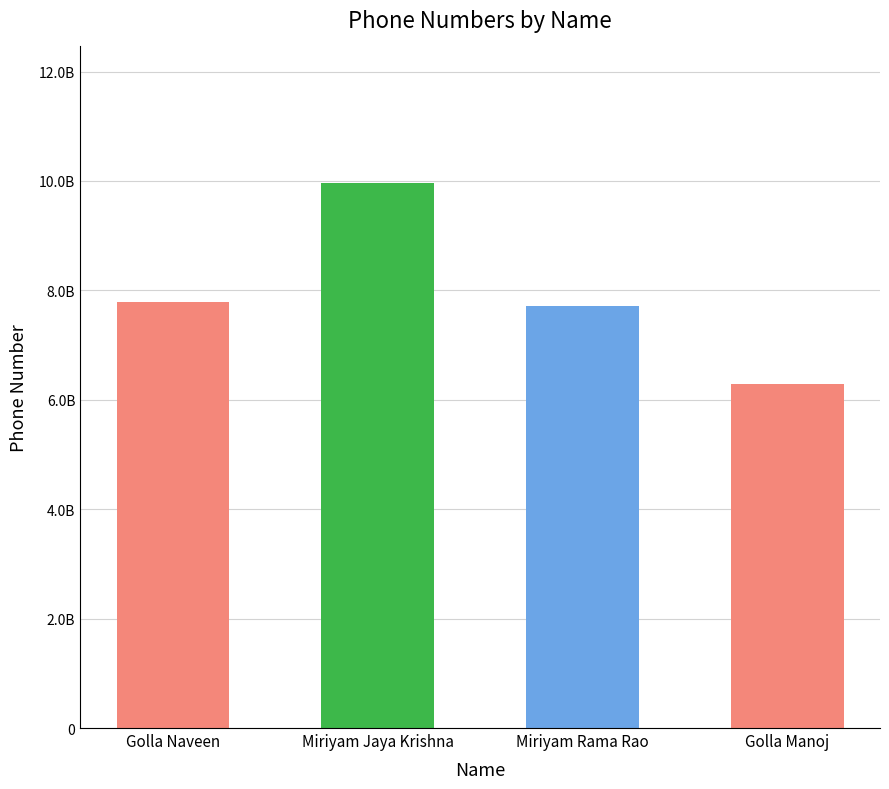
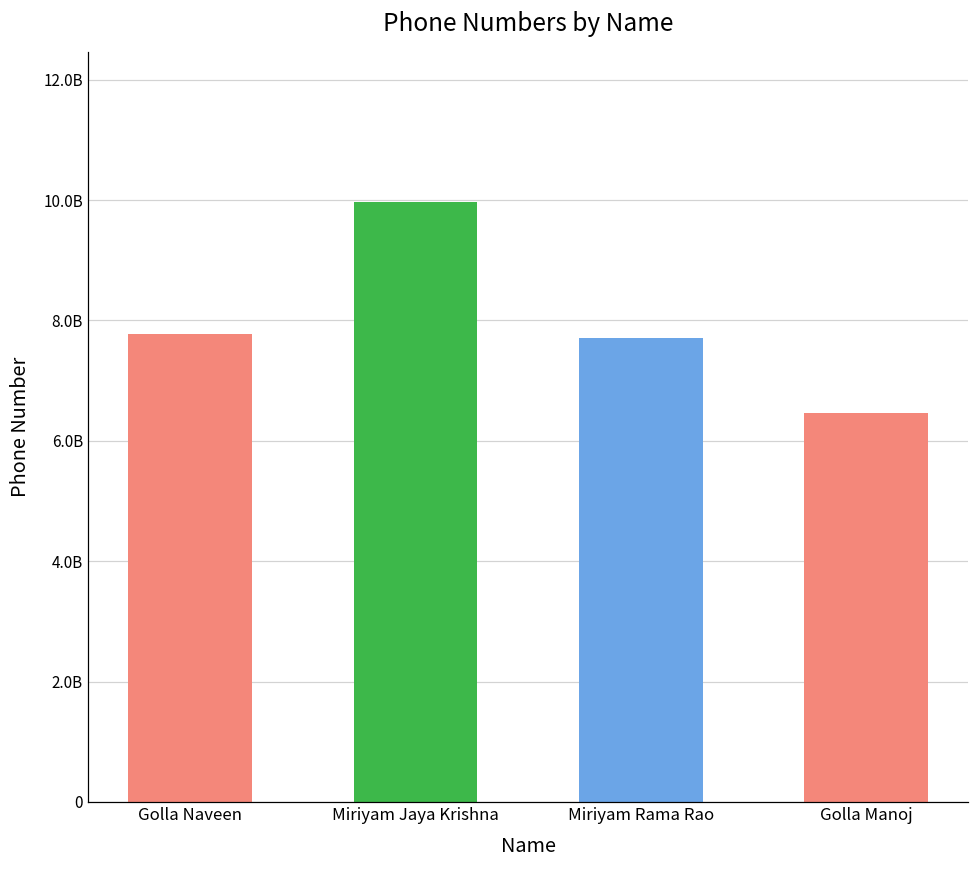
  {
    "Golla Naveen": 7800000000,
    "Miriyam Jaya Krishna": 10000000000,
    "Miriyam Rama Rao": 7700000000,
-   "Golla Manoj": 6300000000
+   "Golla Manoj": 6500000000
  }
